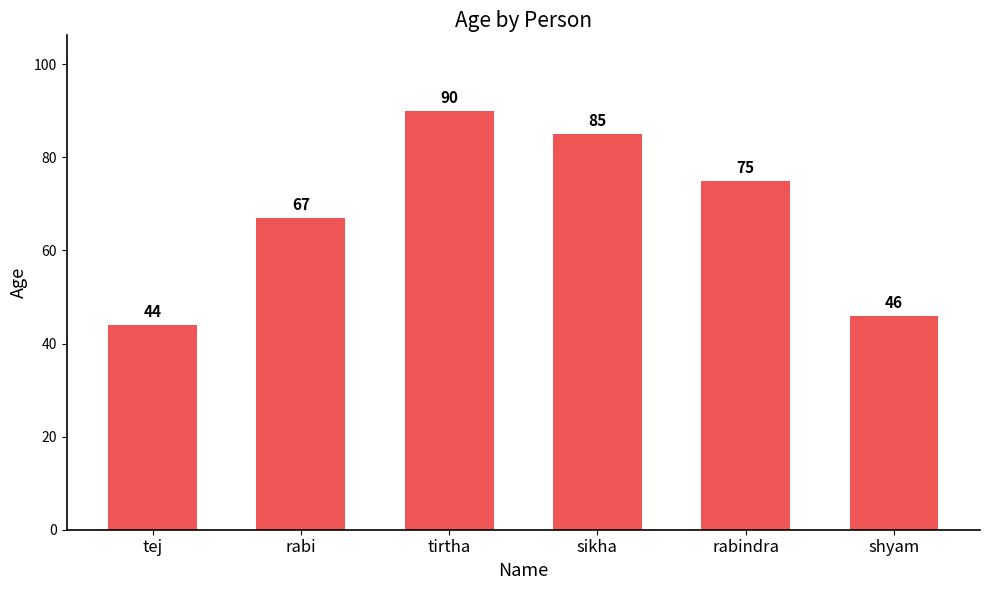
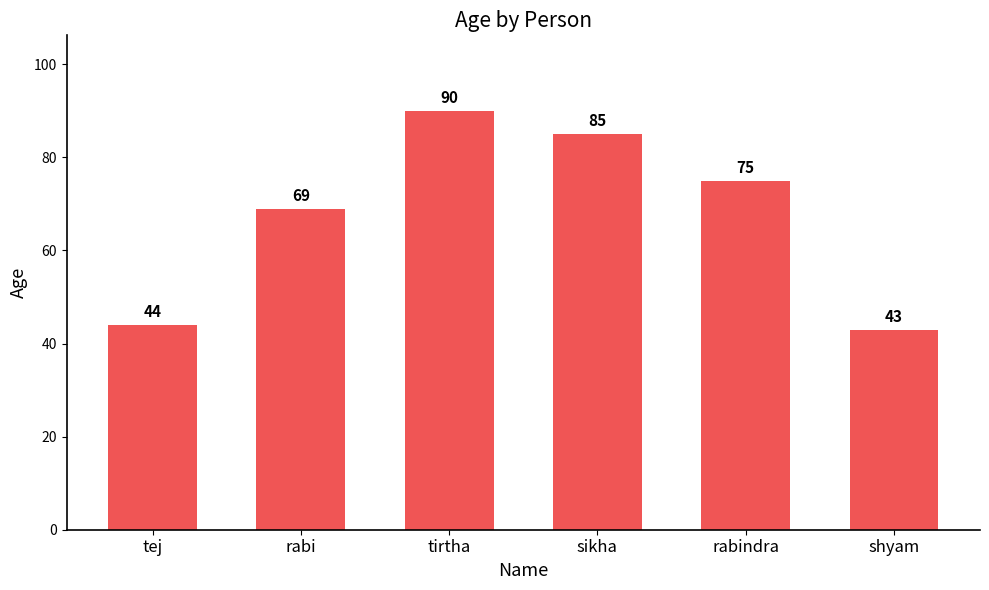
  {
    "tej": 44,
-   "rabi": 67,
+   "rabi": 69,
    "tirtha": 90,
    "sikha": 85,
    "rabindra": 75,
-   "shyam": 46
+   "shyam": 43
  }
